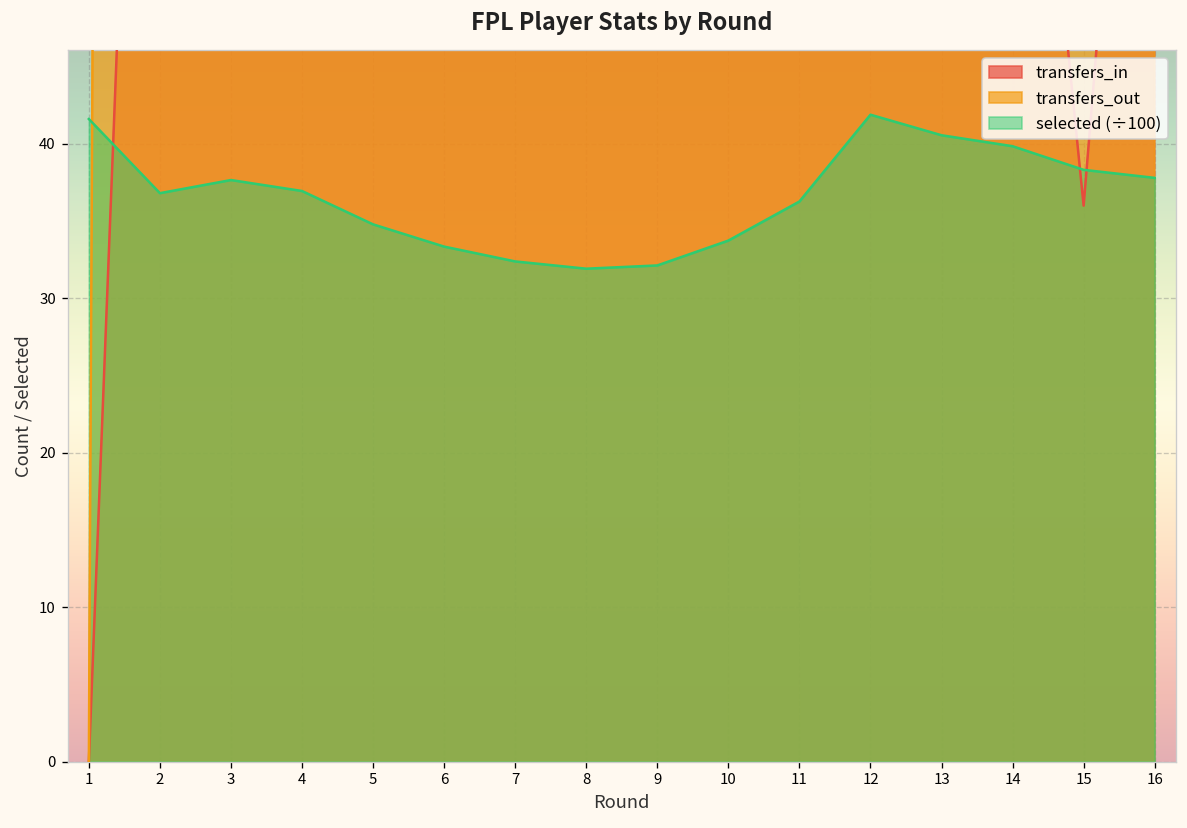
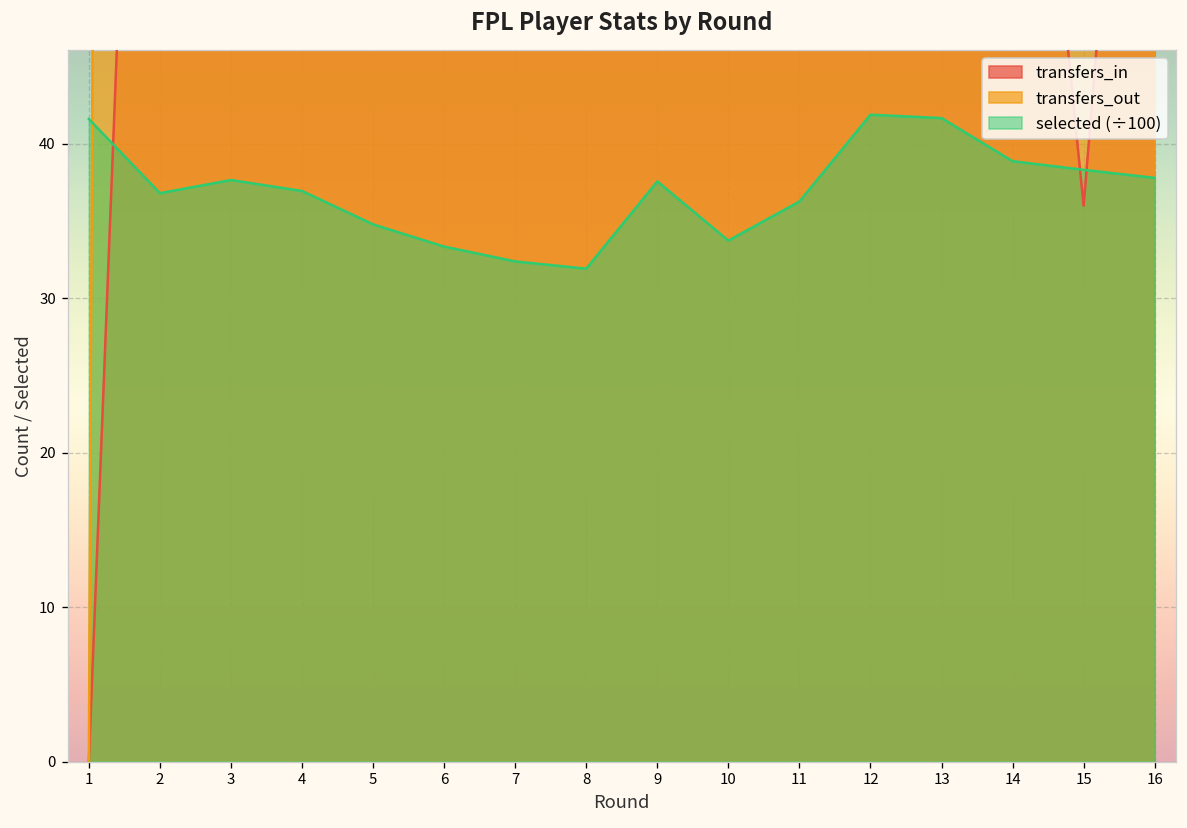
  {
    "transfers_in": {
      "15": 36.0
    },
    "selected (÷100)": {
      "1": 41.6,
      "2": 36.8,
      "3": 37.7,
      "4": 37.0,
      "5": 34.8,
      "6": 33.4,
      "7": 32.4,
      "8": 31.9,
-     "9": 32.1,
+     "9": 37.6,
      "10": 33.7,
      "11": 36.3,
      "12": 41.9,
-     "13": 40.6,
-     "14": 39.9,
+     "13": 41.7,
+     "14": 38.9,
      "15": 38.3,
      "16": 37.8
    }
  }
